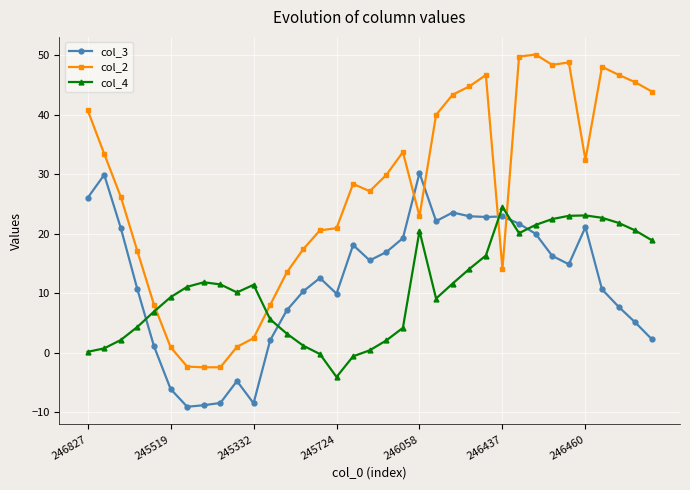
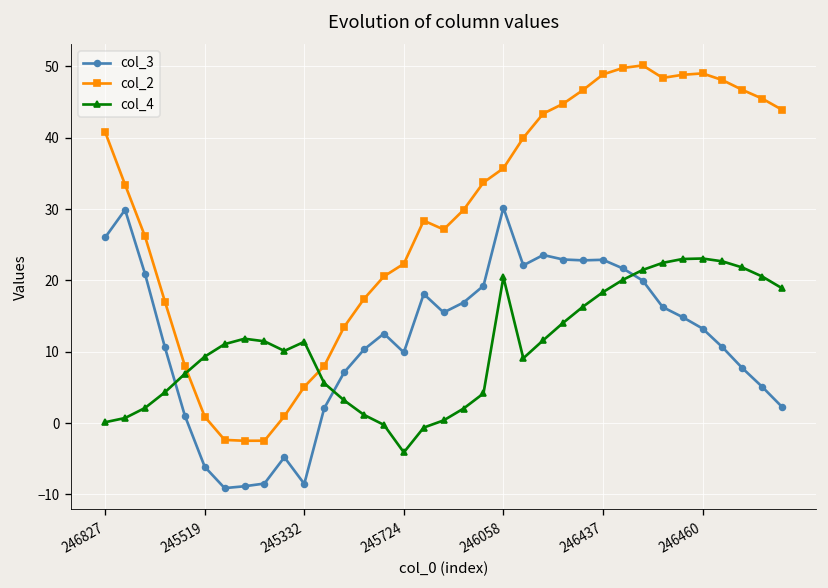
  {
    "col_3": {
      "246827": 26,
      "245519": -6,
      "245332": -9,
      "245724": 10,
      "246058": 30,
      "246437": 23,
-     "246460": 21
+     "246460": 13
    },
    "col_2": {
      "246827": 41,
      "245519": 1,
-     "245332": 2,
-     "245724": 21,
-     "246058": 23,
-     "246437": 14,
-     "246460": 32
+     "245332": 5,
+     "245724": 22,
+     "246058": 36,
+     "246437": 49,
+     "246460": 49
    },
    "col_4": {
      "246827": 0,
      "245519": 9,
      "245332": 11,
      "245724": -4,
      "246058": 20,
-     "246437": 24,
+     "246437": 18,
      "246460": 23
    }
  }
